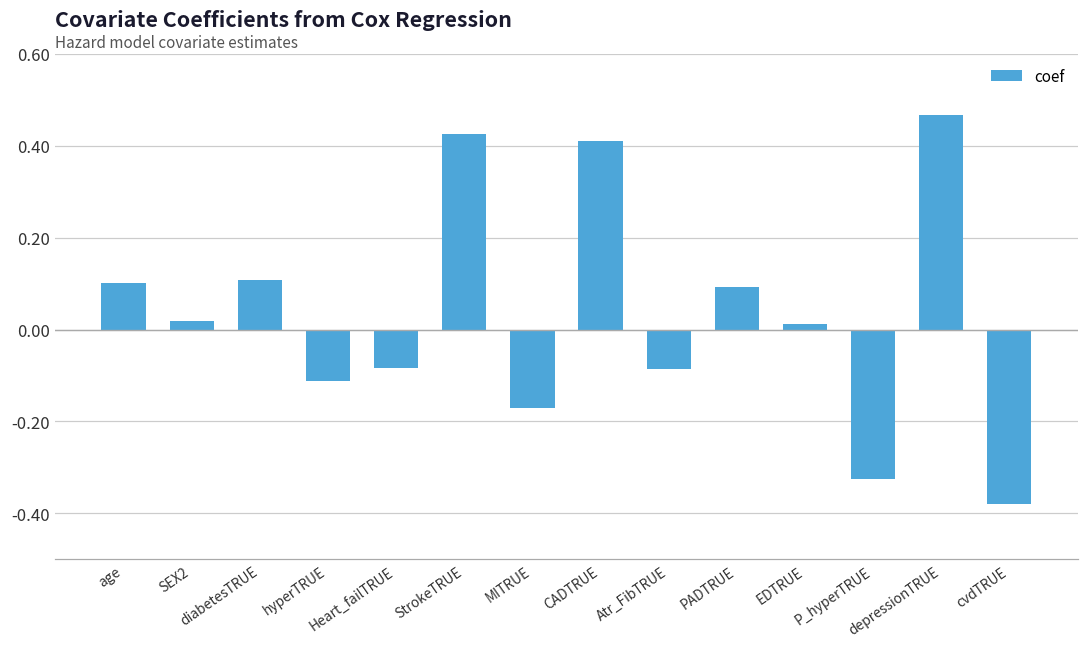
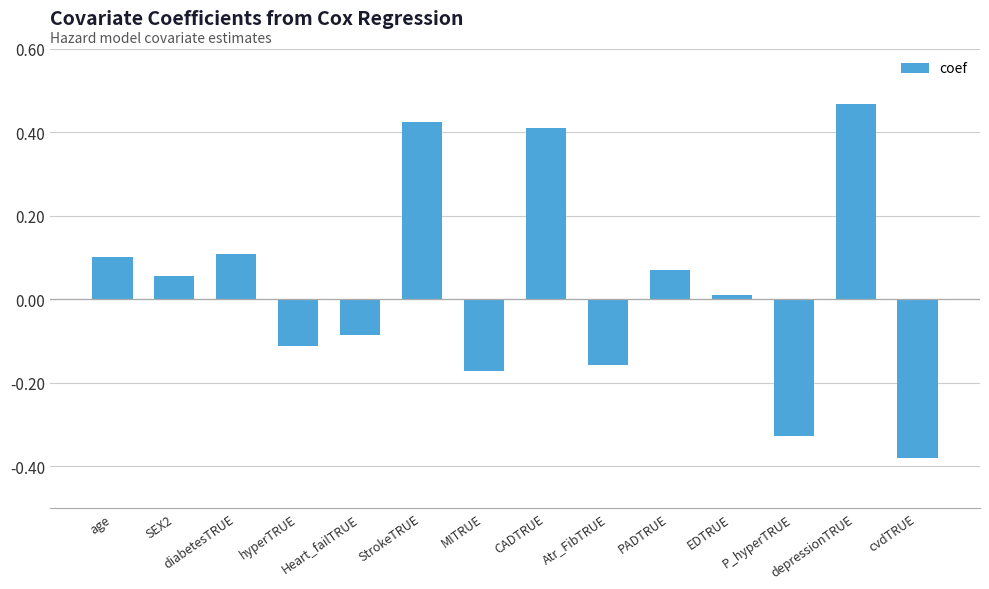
  {
    "age": 0.10,
-   "SEX2": 0.02,
+   "SEX2": 0.06,
    "diabetesTRUE": 0.11,
    "hyperTRUE": -0.11,
    "Heart_failTRUE": -0.08,
    "StrokeTRUE": 0.43,
    "MITRUE": -0.17,
    "CADTRUE": 0.41,
-   "Atr_FibTRUE": -0.09,
-   "PADTRUE": 0.09,
+   "Atr_FibTRUE": -0.16,
+   "PADTRUE": 0.07,
    "EDTRUE": 0.01,
    "P_hyperTRUE": -0.33,
    "depressionTRUE": 0.47,
    "cvdTRUE": -0.38
  }
